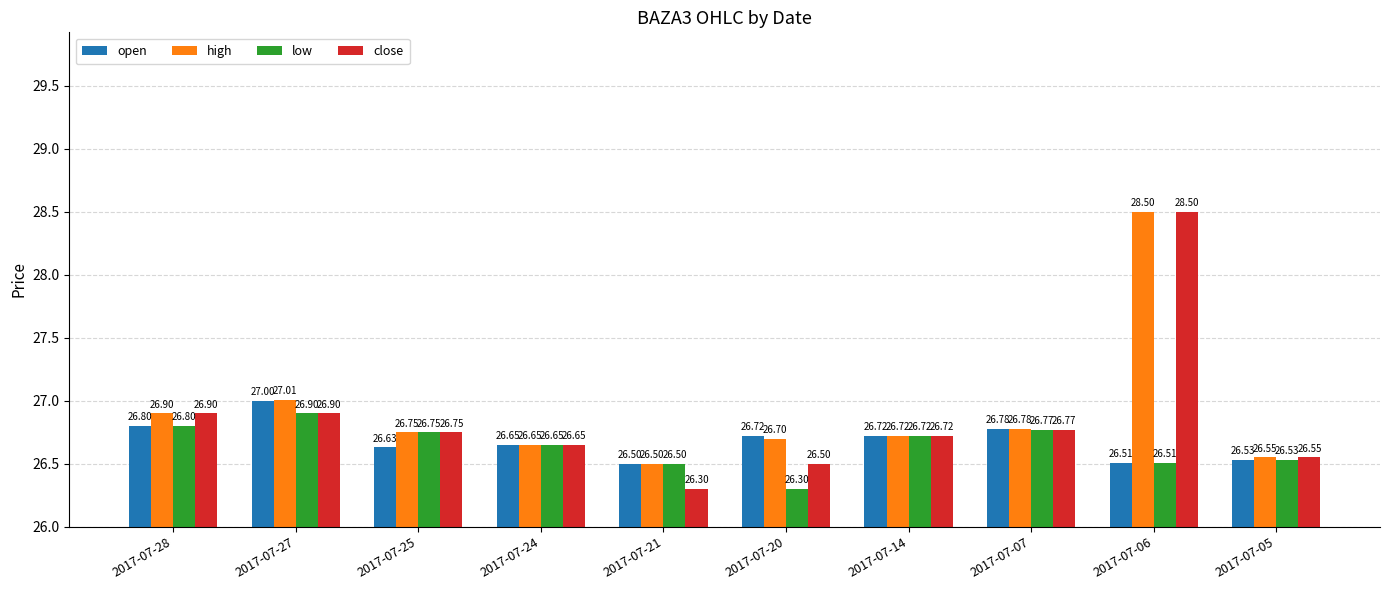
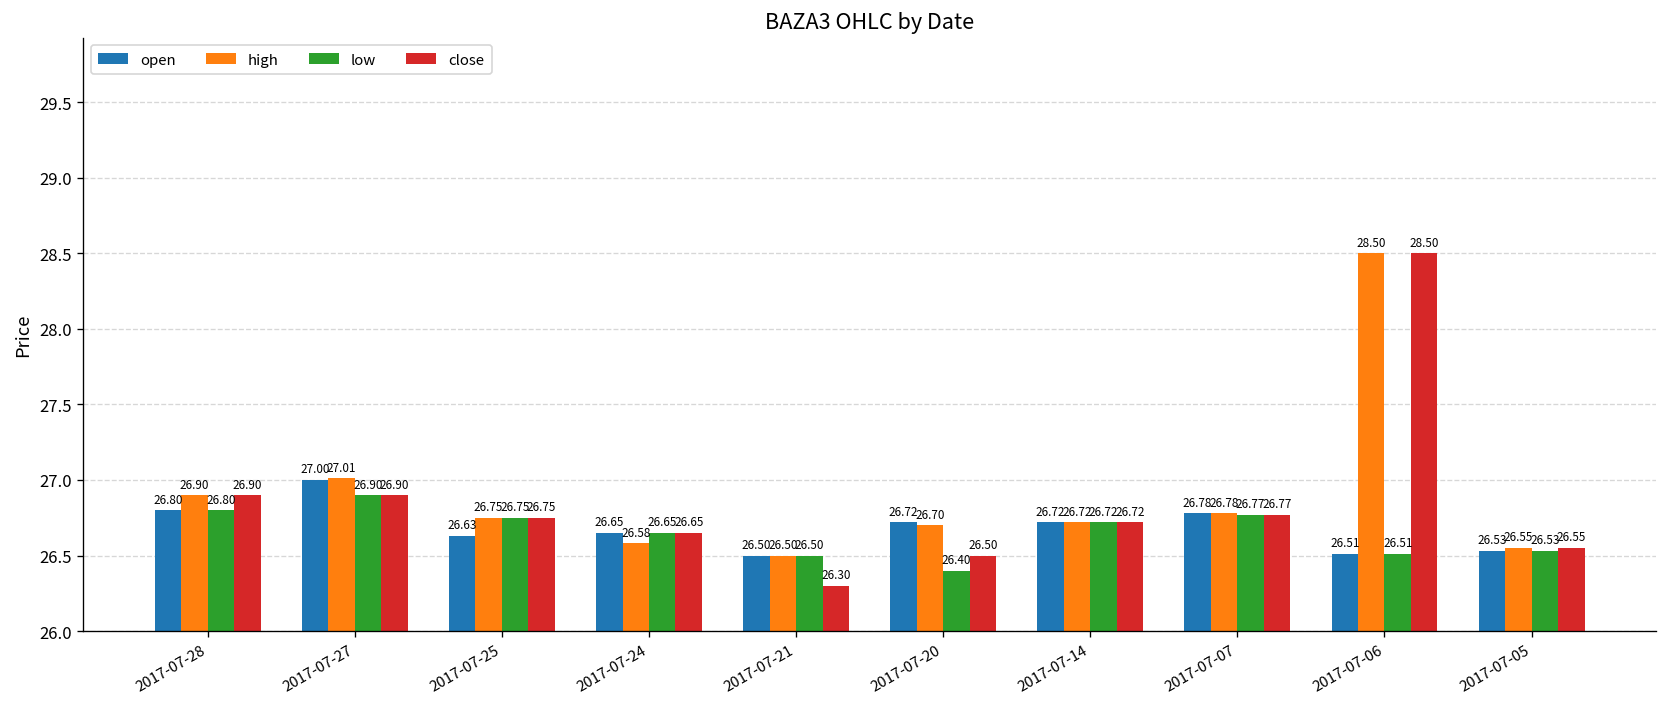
  {
    "open": {
      "2017-07-28": 26.80,
      "2017-07-27": 27.00,
      "2017-07-25": 26.63,
      "2017-07-24": 26.65,
      "2017-07-21": 26.50,
      "2017-07-20": 26.72,
      "2017-07-14": 26.72,
      "2017-07-07": 26.78,
      "2017-07-06": 26.51,
      "2017-07-05": 26.53
    },
    "high": {
      "2017-07-28": 26.90,
      "2017-07-27": 27.01,
      "2017-07-25": 26.75,
-     "2017-07-24": 26.65,
+     "2017-07-24": 26.58,
      "2017-07-21": 26.50,
      "2017-07-20": 26.70,
      "2017-07-14": 26.72,
      "2017-07-07": 26.78,
      "2017-07-06": 28.50,
      "2017-07-05": 26.55
    },
    "low": {
      "2017-07-28": 26.80,
      "2017-07-27": 26.90,
      "2017-07-25": 26.75,
      "2017-07-24": 26.65,
      "2017-07-21": 26.50,
-     "2017-07-20": 26.30,
+     "2017-07-20": 26.40,
      "2017-07-14": 26.72,
      "2017-07-07": 26.77,
      "2017-07-06": 26.51,
      "2017-07-05": 26.53
    },
    "close": {
      "2017-07-28": 26.90,
      "2017-07-27": 26.90,
      "2017-07-25": 26.75,
      "2017-07-24": 26.65,
      "2017-07-21": 26.30,
      "2017-07-20": 26.50,
      "2017-07-14": 26.72,
      "2017-07-07": 26.77,
      "2017-07-06": 28.50,
      "2017-07-05": 26.55
    }
  }
